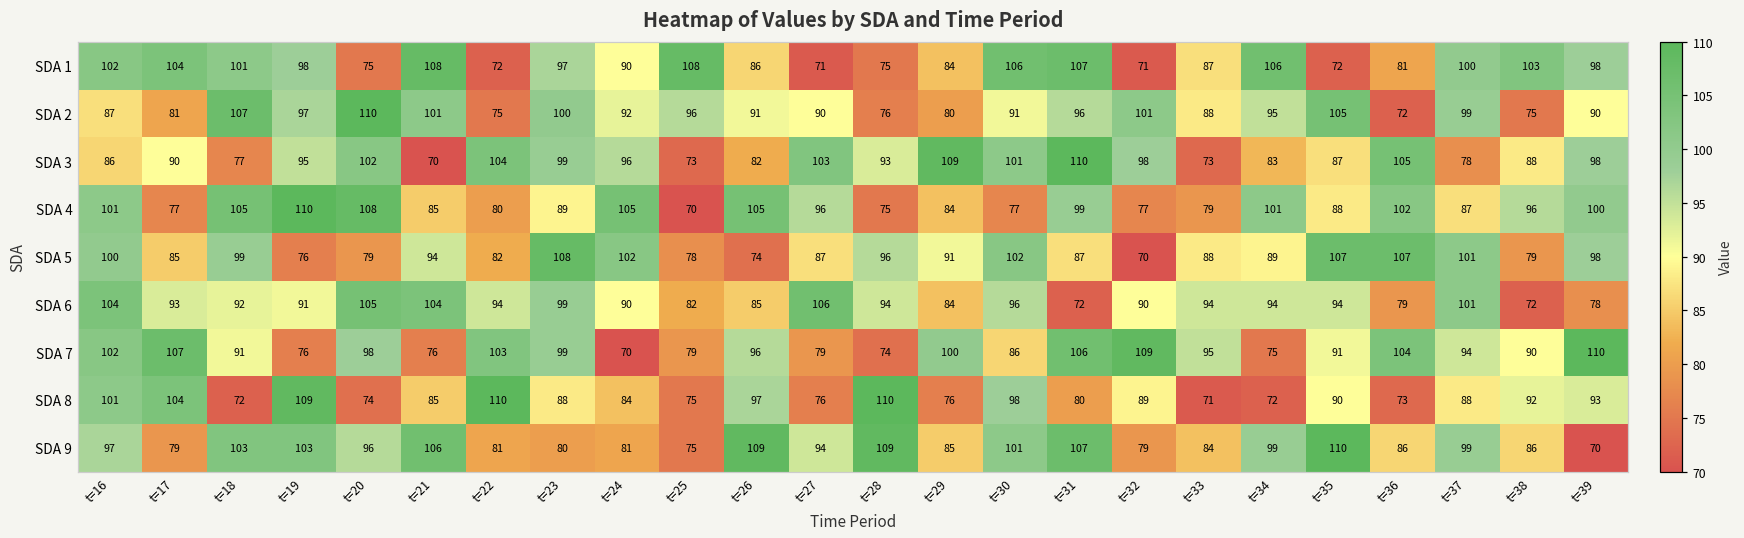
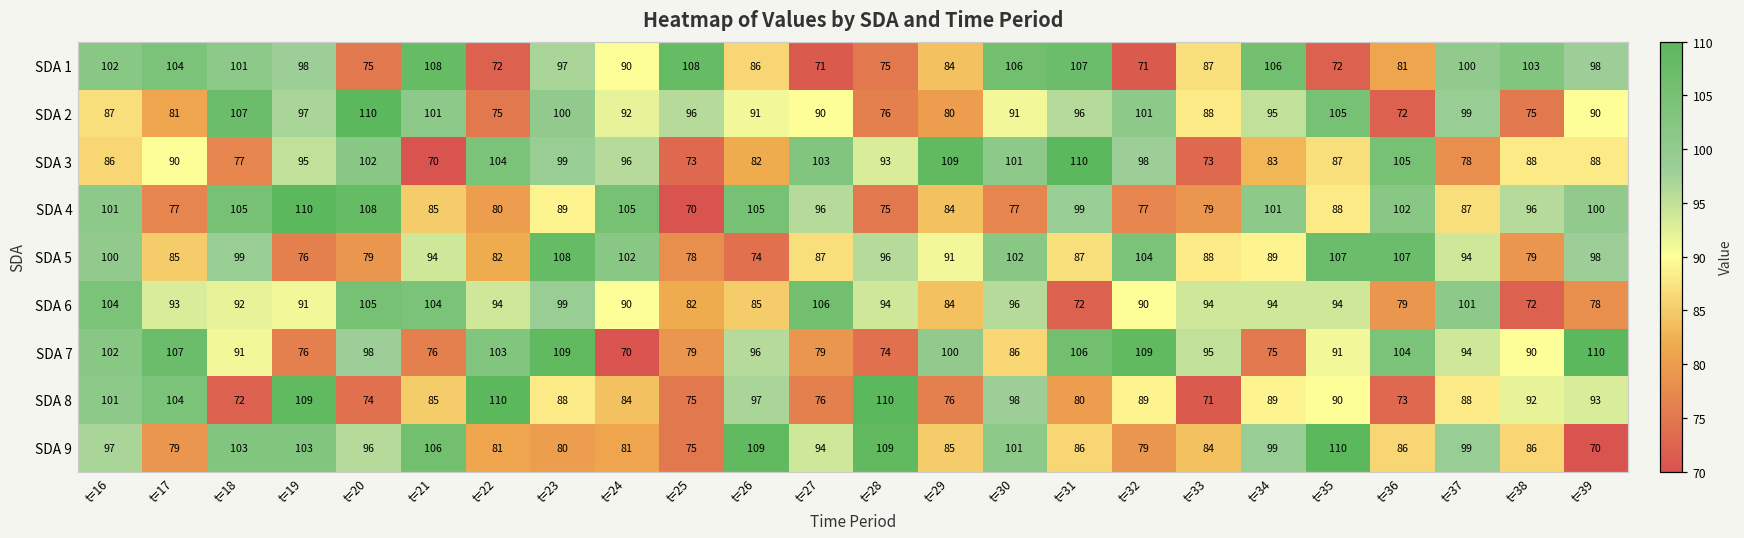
  {
    "SDA 3": {
      "t=16": 86,
      "t=17": 90,
      "t=18": 77,
      "t=19": 95,
      "t=20": 102,
      "t=21": 70,
      "t=22": 104,
      "t=23": 99,
      "t=24": 96,
      "t=25": 73,
      "t=26": 82,
      "t=27": 103,
      "t=28": 93,
      "t=29": 109,
      "t=30": 101,
      "t=31": 110,
      "t=32": 98,
      "t=33": 73,
      "t=34": 83,
      "t=35": 87,
      "t=36": 105,
      "t=37": 78,
      "t=38": 88,
-     "t=39": 98
+     "t=39": 88
    },
    "SDA 5": {
      "t=16": 100,
      "t=17": 85,
      "t=18": 99,
      "t=19": 76,
      "t=20": 79,
      "t=21": 94,
      "t=22": 82,
      "t=23": 108,
      "t=24": 102,
      "t=25": 78,
      "t=26": 74,
      "t=27": 87,
      "t=28": 96,
      "t=29": 91,
      "t=30": 102,
      "t=31": 87,
-     "t=32": 70,
+     "t=32": 104,
      "t=33": 88,
      "t=34": 89,
      "t=35": 107,
      "t=36": 107,
-     "t=37": 101,
+     "t=37": 94,
      "t=38": 79,
      "t=39": 98
    },
    "SDA 7": {
      "t=16": 102,
      "t=17": 107,
      "t=18": 91,
      "t=19": 76,
      "t=20": 98,
      "t=21": 76,
      "t=22": 103,
-     "t=23": 99,
+     "t=23": 109,
      "t=24": 70,
      "t=25": 79,
      "t=26": 96,
      "t=27": 79,
      "t=28": 74,
      "t=29": 100,
      "t=30": 86,
      "t=31": 106,
      "t=32": 109,
      "t=33": 95,
      "t=34": 75,
      "t=35": 91,
      "t=36": 104,
      "t=37": 94,
      "t=38": 90,
      "t=39": 110
    },
    "SDA 8": {
      "t=16": 101,
      "t=17": 104,
      "t=18": 72,
      "t=19": 109,
      "t=20": 74,
      "t=21": 85,
      "t=22": 110,
      "t=23": 88,
      "t=24": 84,
      "t=25": 75,
      "t=26": 97,
      "t=27": 76,
      "t=28": 110,
      "t=29": 76,
      "t=30": 98,
      "t=31": 80,
      "t=32": 89,
      "t=33": 71,
-     "t=34": 72,
+     "t=34": 89,
      "t=35": 90,
      "t=36": 73,
      "t=37": 88,
      "t=38": 92,
      "t=39": 93
    },
    "SDA 9": {
      "t=16": 97,
      "t=17": 79,
      "t=18": 103,
      "t=19": 103,
      "t=20": 96,
      "t=21": 106,
      "t=22": 81,
      "t=23": 80,
      "t=24": 81,
      "t=25": 75,
      "t=26": 109,
      "t=27": 94,
      "t=28": 109,
      "t=29": 85,
      "t=30": 101,
-     "t=31": 107,
+     "t=31": 86,
      "t=32": 79,
      "t=33": 84,
      "t=34": 99,
      "t=35": 110,
      "t=36": 86,
      "t=37": 99,
      "t=38": 86,
      "t=39": 70
    }
  }
